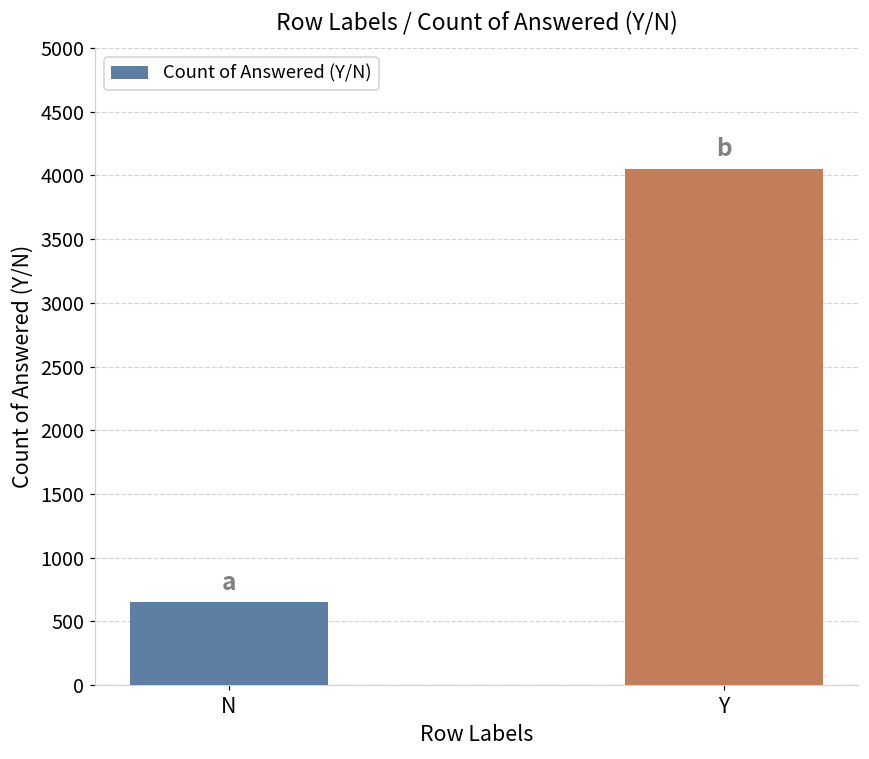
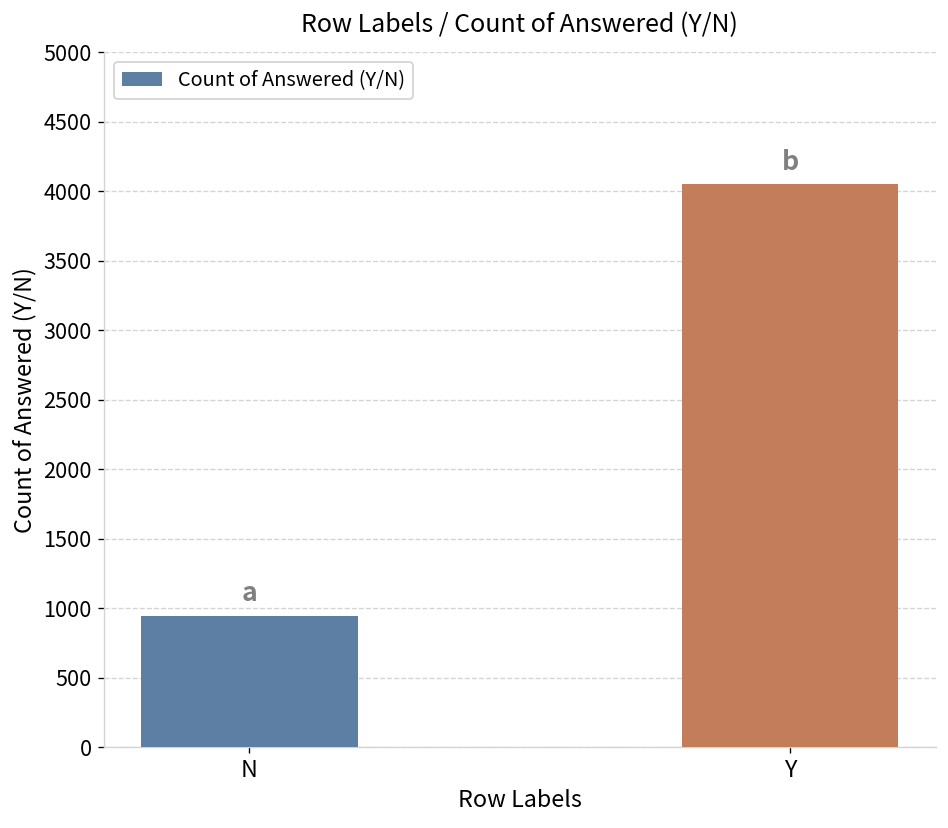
  {
-   "N": 650,
+   "N": 950,
    "Y": 4050
  }
